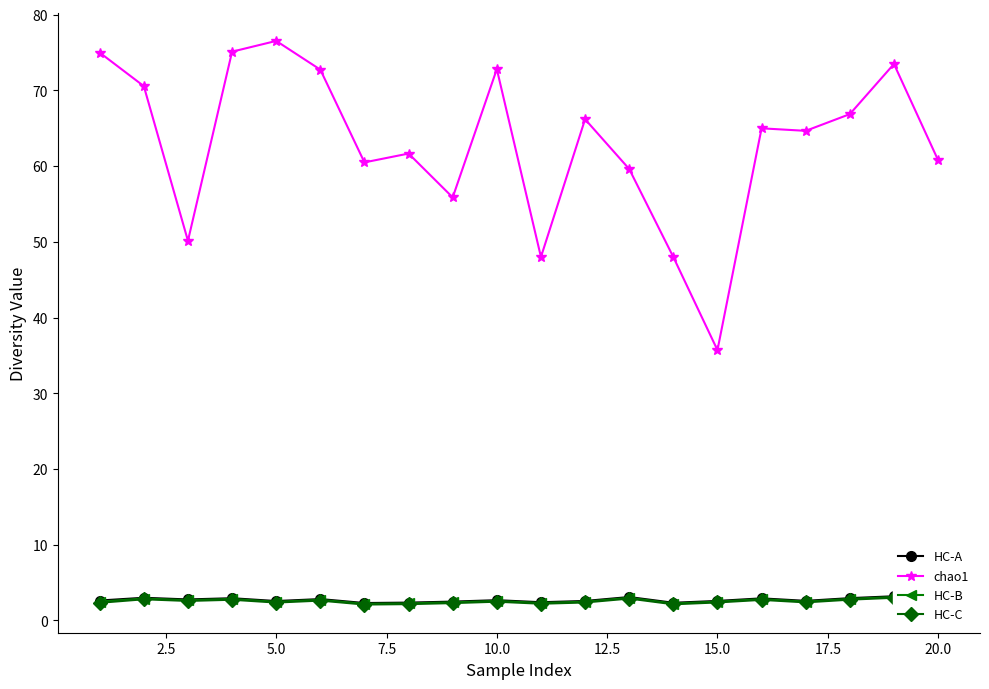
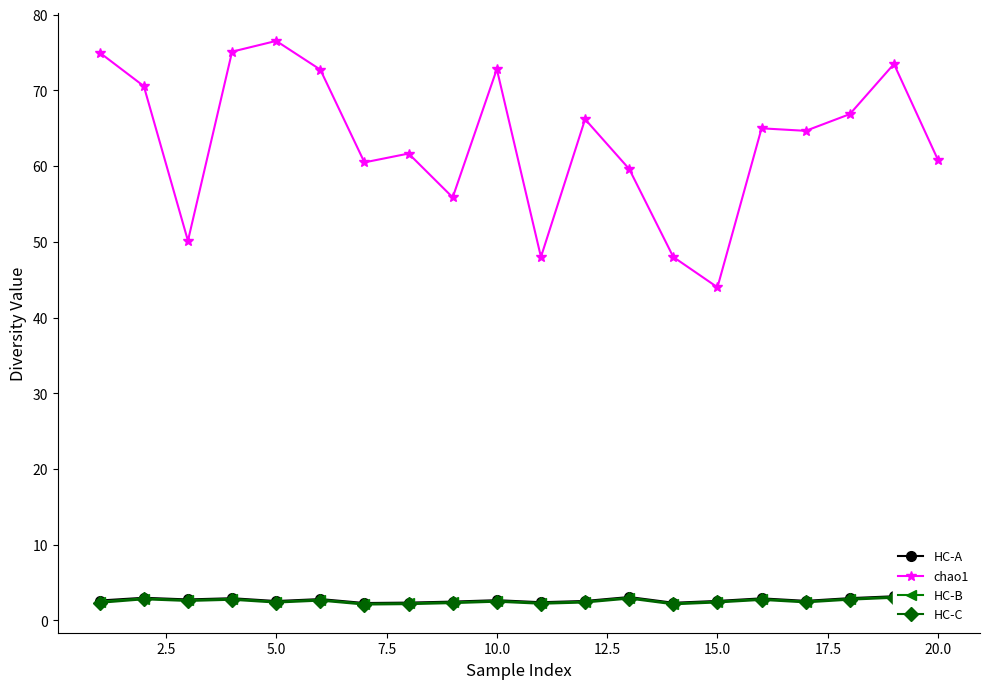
  {
    "chao1": {
      "5.0": 77,
      "10.0": 73,
-     "15.0": 36,
+     "15.0": 44,
      "20.0": 61
    }
  }
